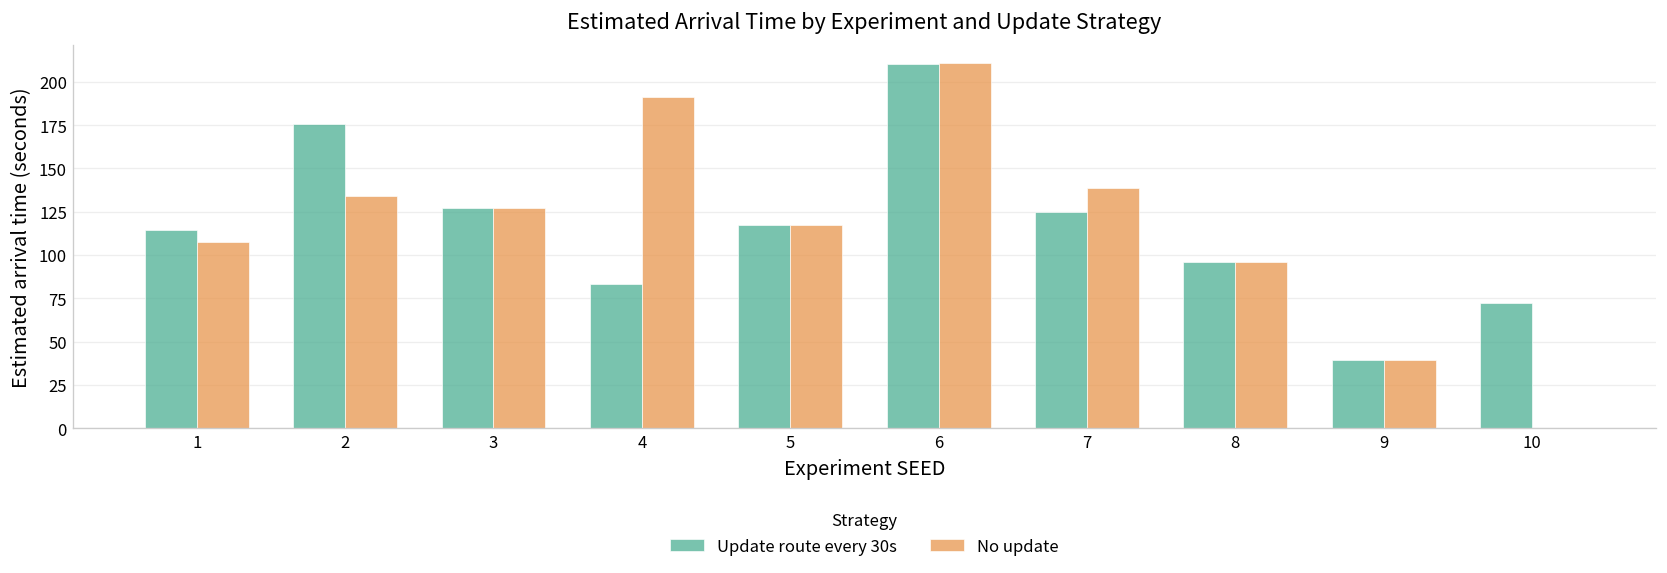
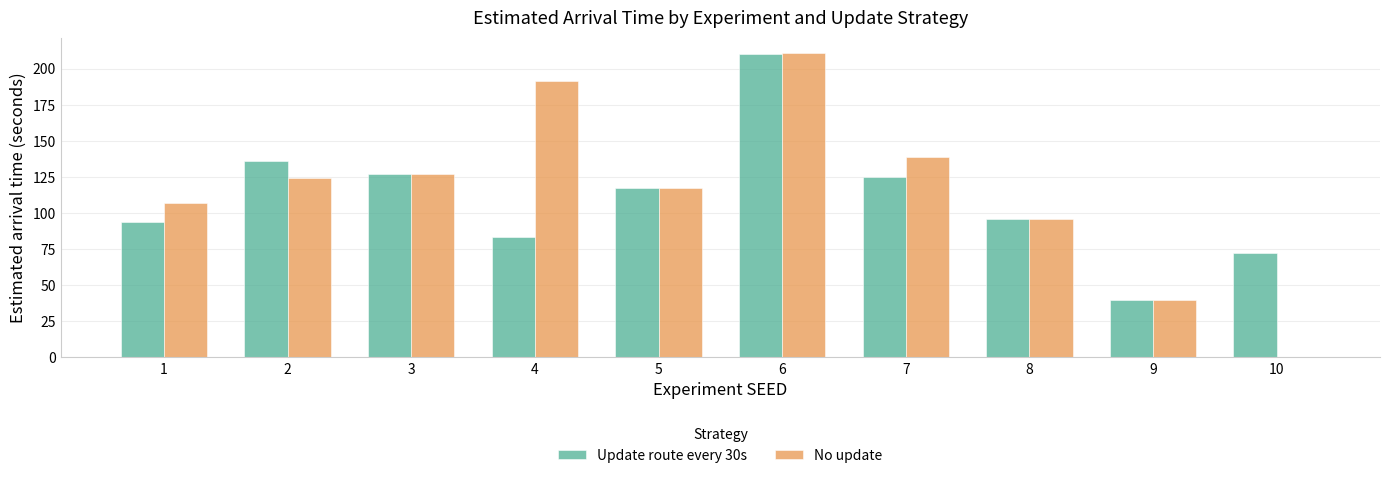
  {
    "Update route every 30s": {
-     "1": 115,
-     "2": 176,
+     "1": 94,
+     "2": 136,
      "3": 127,
      "4": 83,
      "5": 117,
      "6": 210,
      "7": 125,
      "8": 96,
      "9": 40,
      "10": 72
    },
    "No update": {
      "1": 107,
-     "2": 134,
+     "2": 124,
      "3": 127,
      "4": 191,
      "5": 117,
      "6": 211,
      "7": 139,
      "8": 96,
      "9": 40,
      "10": 0
    }
  }
